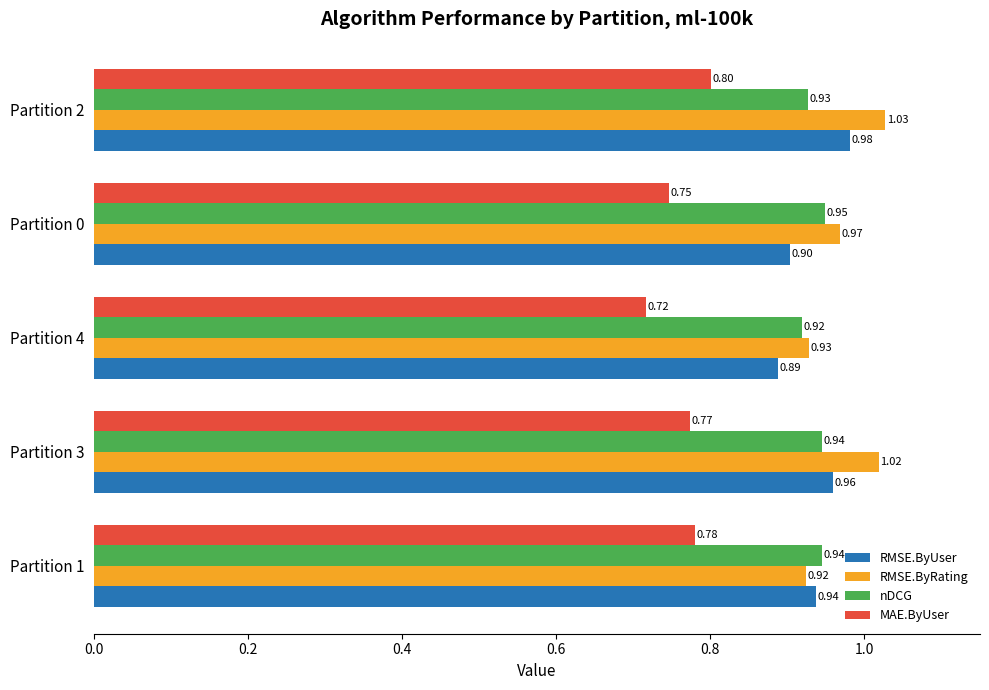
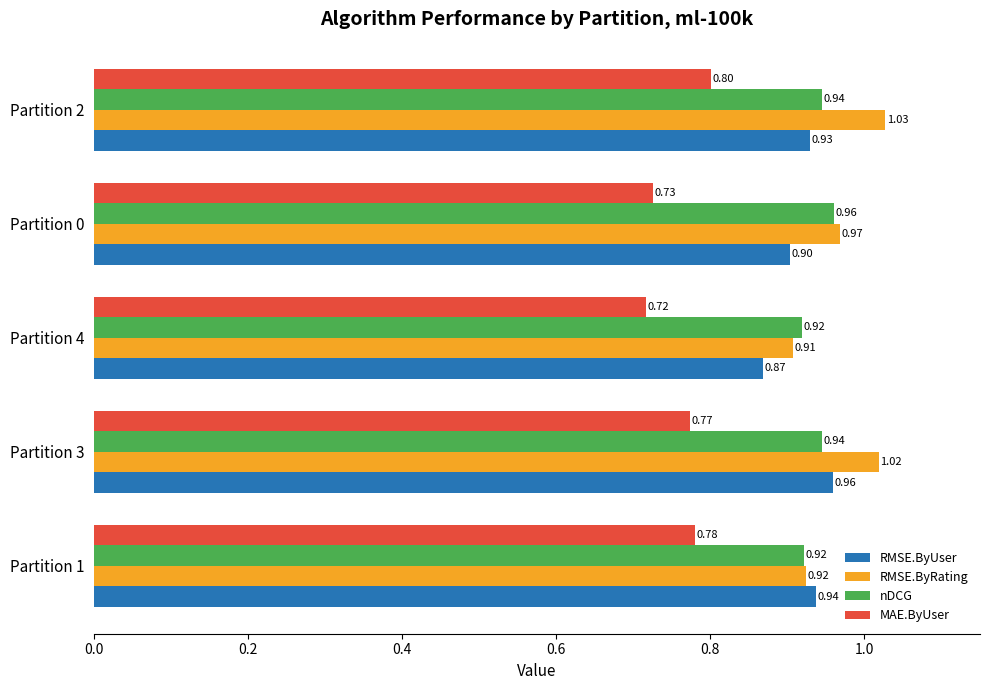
  {
    "RMSE.ByUser": {
-     "Partition 2": 0.98,
+     "Partition 2": 0.93,
      "Partition 0": 0.90,
-     "Partition 4": 0.89,
+     "Partition 4": 0.87,
      "Partition 3": 0.96,
      "Partition 1": 0.94
    },
    "RMSE.ByRating": {
      "Partition 2": 1.03,
      "Partition 0": 0.97,
-     "Partition 4": 0.93,
+     "Partition 4": 0.91,
      "Partition 3": 1.02,
      "Partition 1": 0.92
    },
    "nDCG": {
-     "Partition 2": 0.93,
-     "Partition 0": 0.95,
+     "Partition 2": 0.94,
+     "Partition 0": 0.96,
      "Partition 4": 0.92,
      "Partition 3": 0.94,
-     "Partition 1": 0.94
+     "Partition 1": 0.92
    },
    "MAE.ByUser": {
      "Partition 2": 0.80,
-     "Partition 0": 0.75,
+     "Partition 0": 0.73,
      "Partition 4": 0.72,
      "Partition 3": 0.77,
      "Partition 1": 0.78
    }
  }
